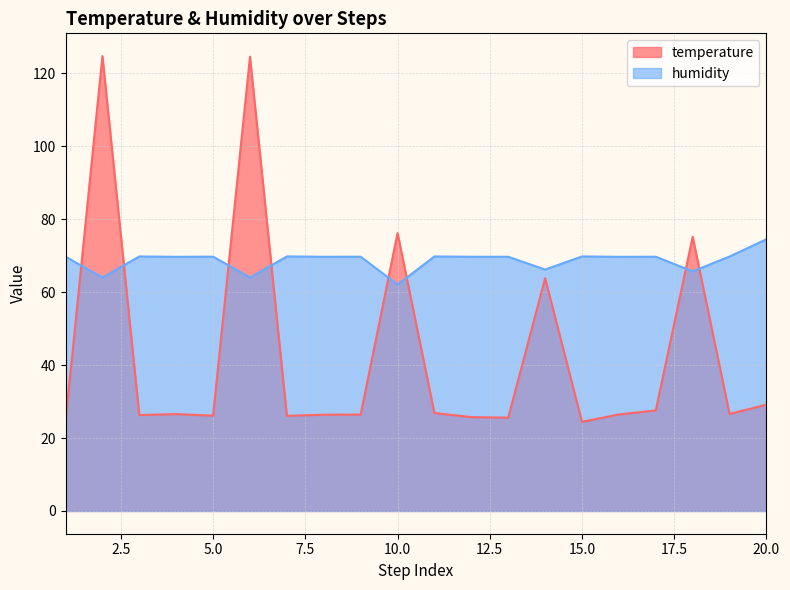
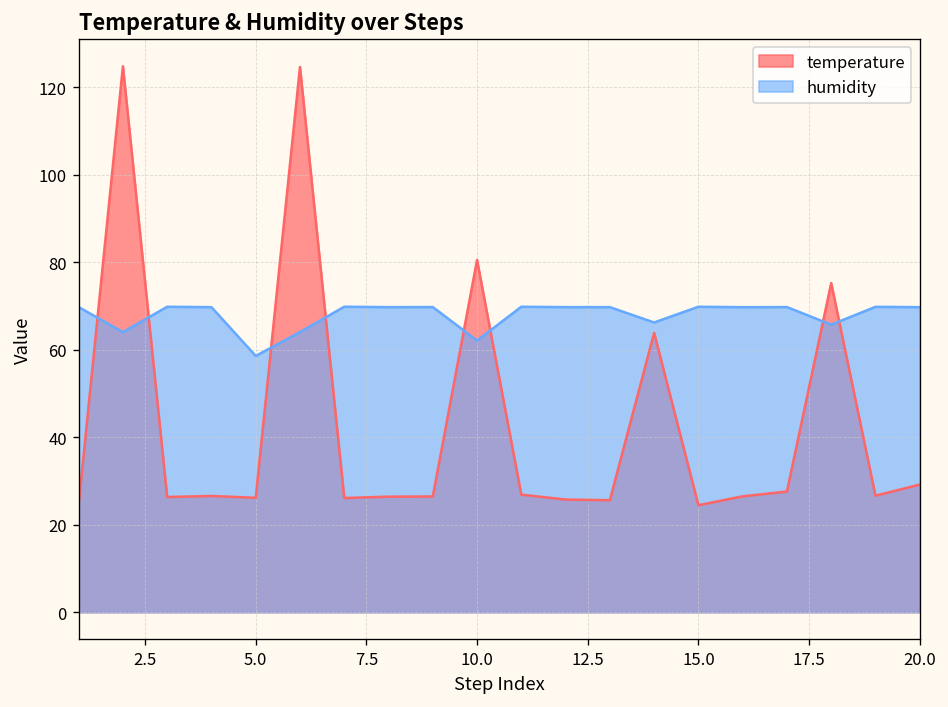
  {
    "temperature": {
      "5.0": 26,
-     "10.0": 76,
+     "10.0": 80,
      "15.0": 24,
      "20.0": 29
    },
    "humidity": {
-     "5.0": 70,
+     "5.0": 59,
      "10.0": 62,
      "15.0": 70,
-     "20.0": 75
+     "20.0": 70
    }
  }
